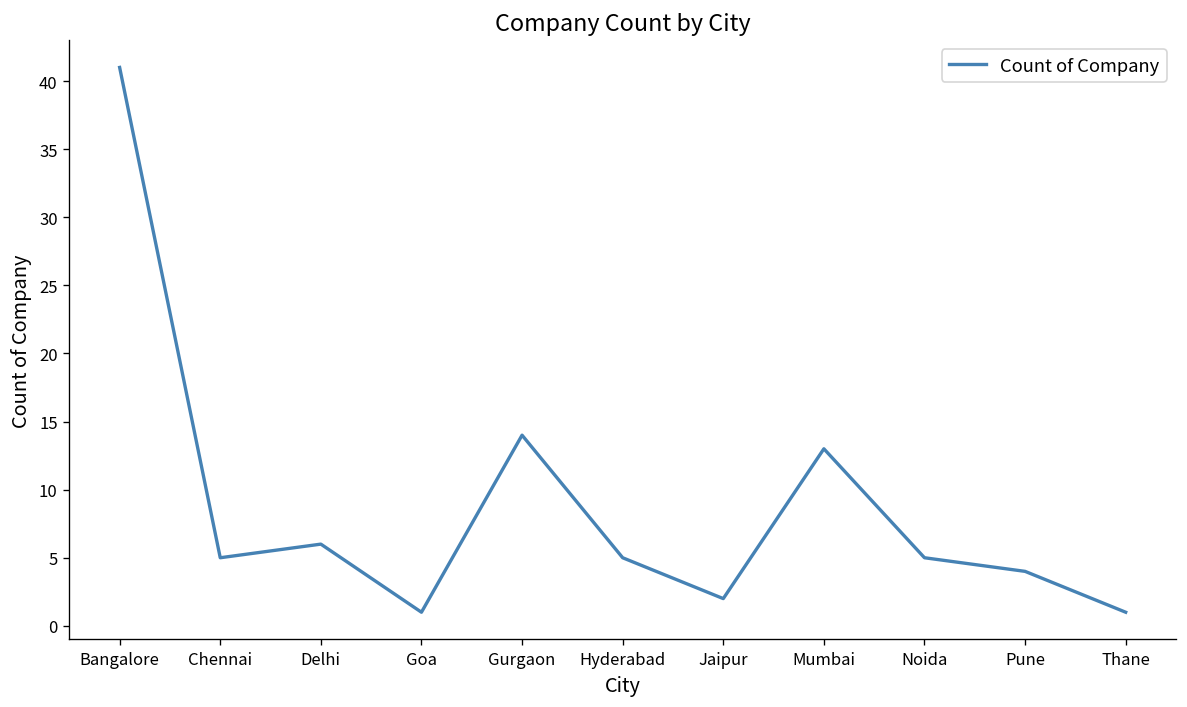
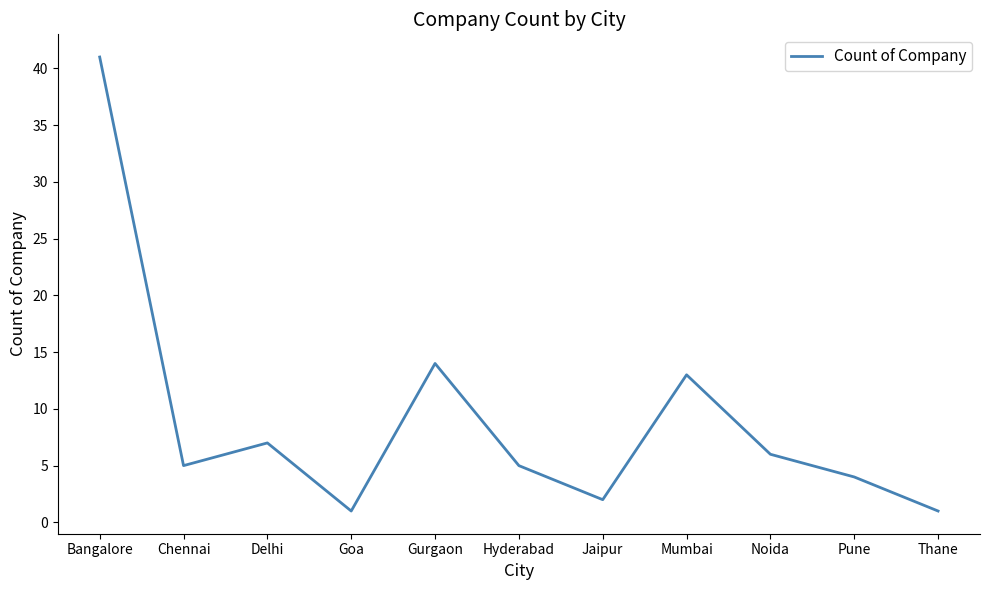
  {
    "Bangalore": 41,
    "Chennai": 5,
-   "Delhi": 6,
+   "Delhi": 7,
    "Goa": 1,
    "Gurgaon": 14,
    "Hyderabad": 5,
    "Jaipur": 2,
    "Mumbai": 13,
-   "Noida": 5,
+   "Noida": 6,
    "Pune": 4,
    "Thane": 1
  }
